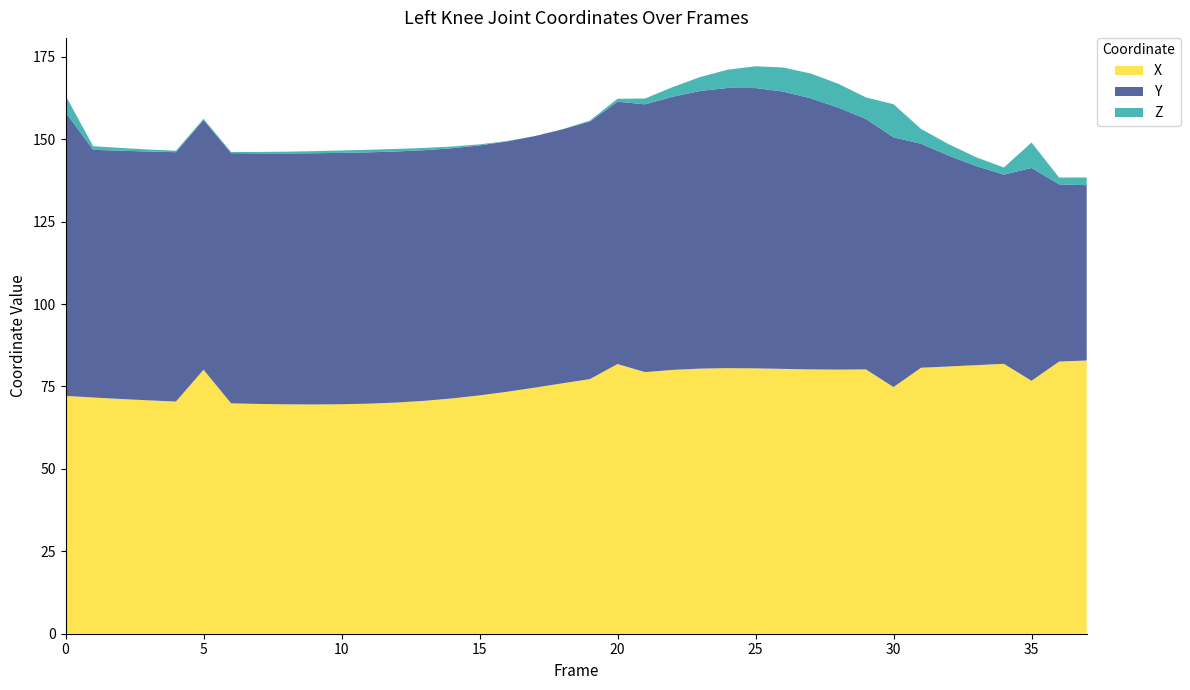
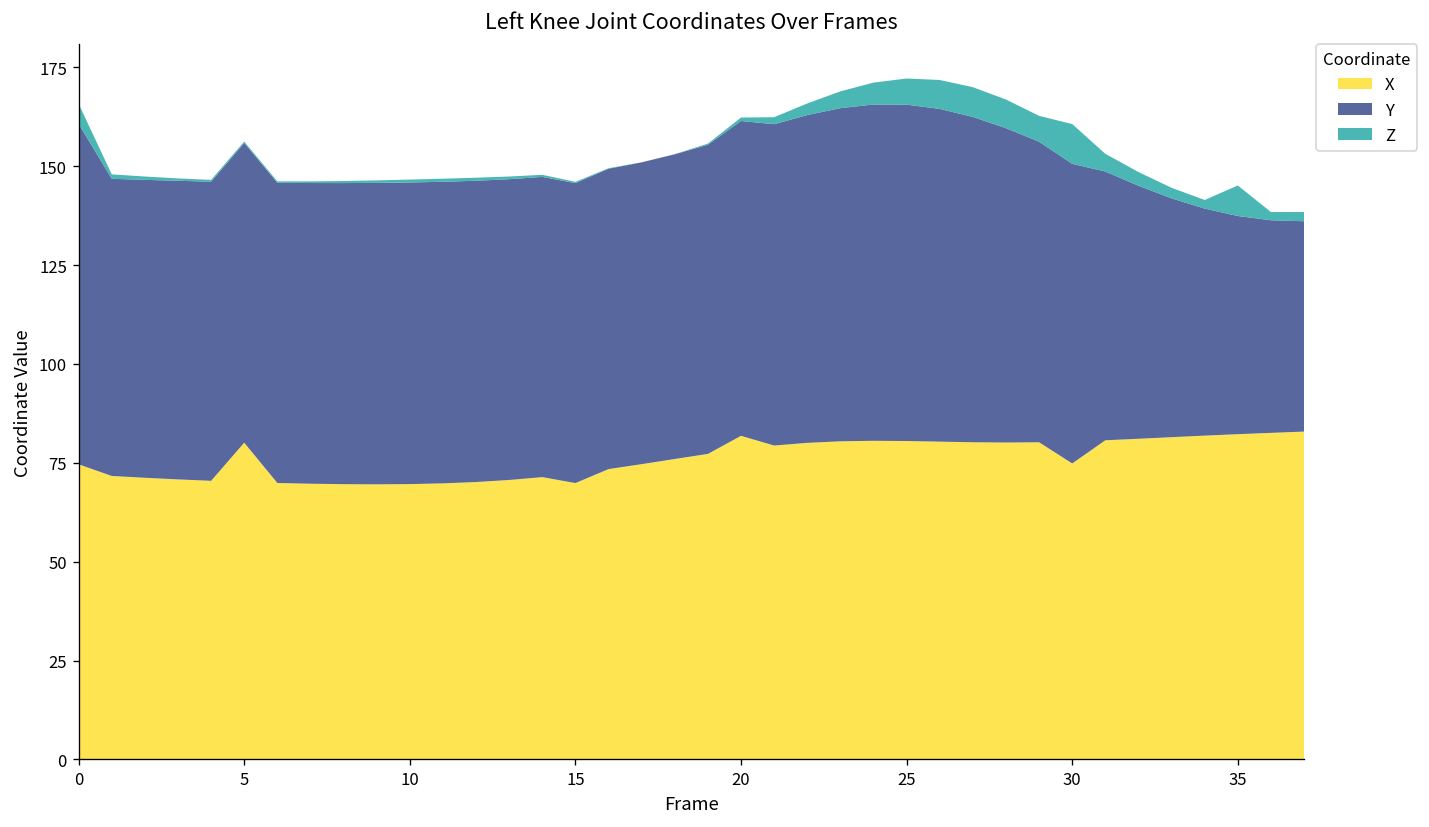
  {
    "X": {
-     "0": 72,
+     "0": 75,
      "5": 80,
      "10": 70,
-     "15": 72,
+     "15": 70,
      "20": 82,
      "25": 81,
      "30": 75,
-     "35": 77
+     "35": 82
    },
    "Y": {
      "0": 86,
      "20": 80,
      "25": 85,
      "30": 76,
-     "35": 65
+     "35": 55
    },
    "Z": {
      "0": 5,
      "20": 1,
      "25": 7,
      "30": 10,
      "35": 8
    }
  }
